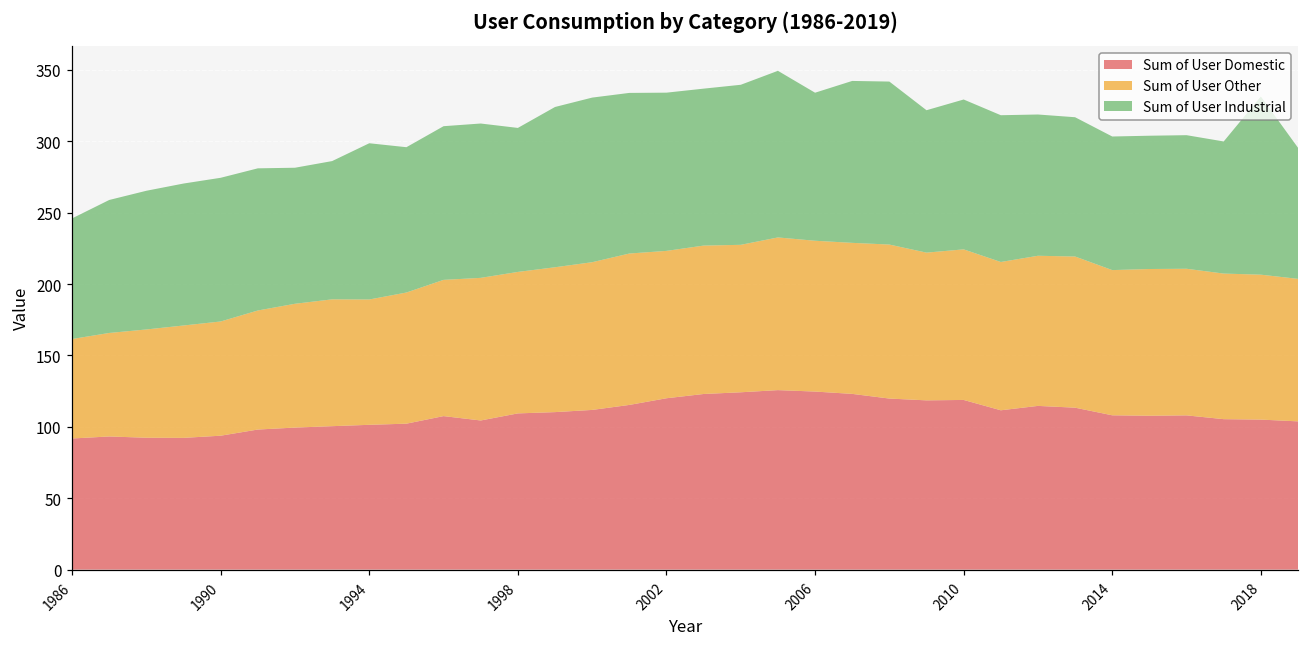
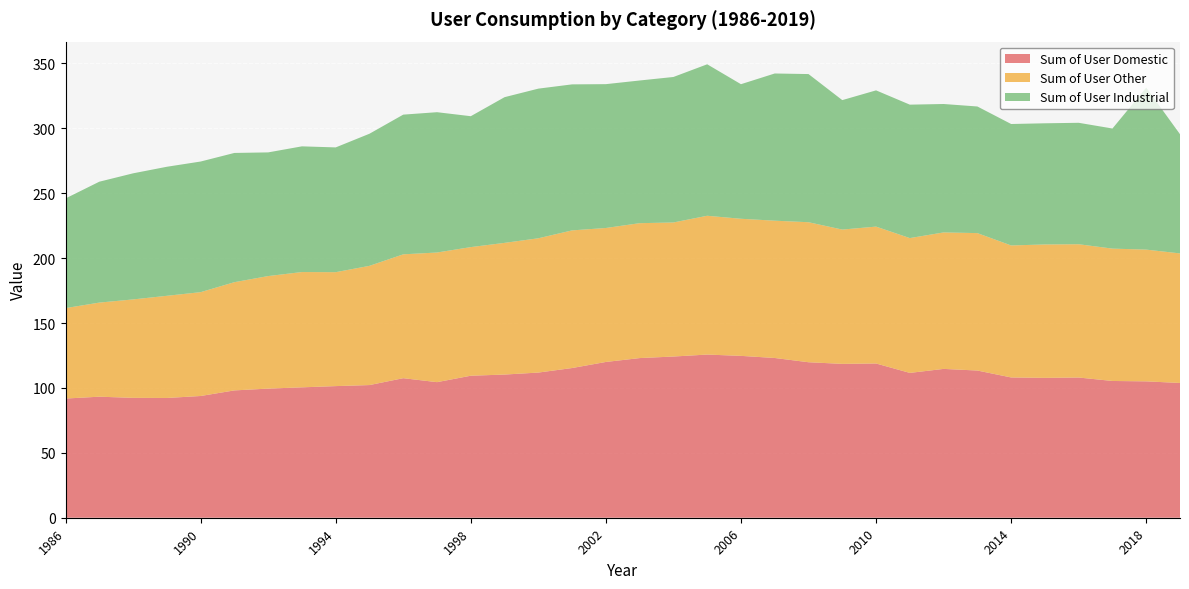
  {
    "Sum of User Domestic": {
      "1986": 92,
      "1990": 94,
      "1994": 101,
      "1998": 109,
      "2002": 120,
      "2006": 125,
      "2010": 119,
      "2014": 108,
      "2018": 105
    },
    "Sum of User Other": {
      "1986": 70,
      "1990": 80,
      "1994": 88,
      "1998": 99,
      "2002": 103,
      "2006": 106,
      "2010": 105,
      "2014": 102,
      "2018": 102
    },
    "Sum of User Industrial": {
      "1986": 84,
      "1990": 101,
-     "1994": 109,
+     "1994": 96,
      "1998": 101,
      "2002": 111,
      "2006": 104,
      "2010": 105,
      "2014": 94
    }
  }
